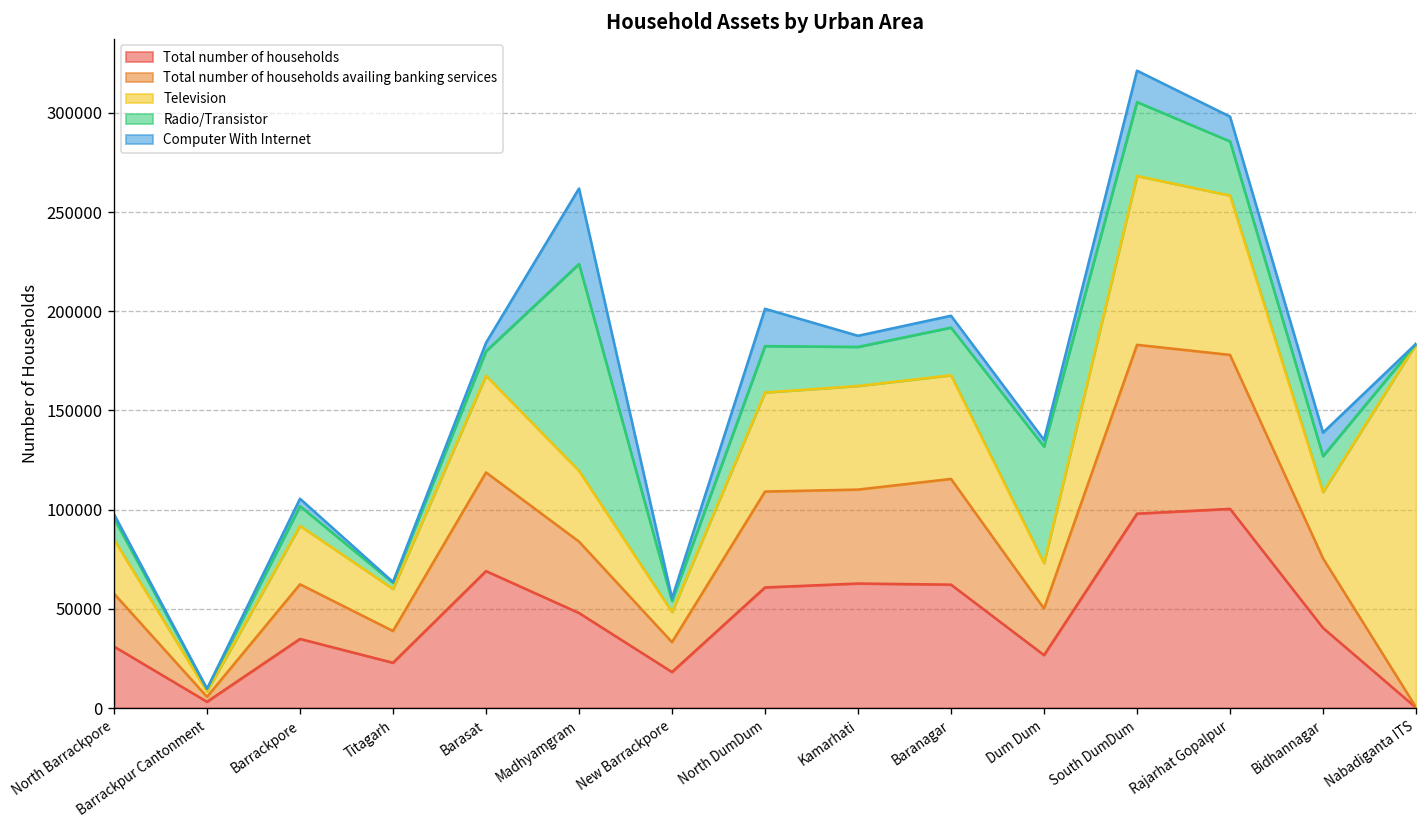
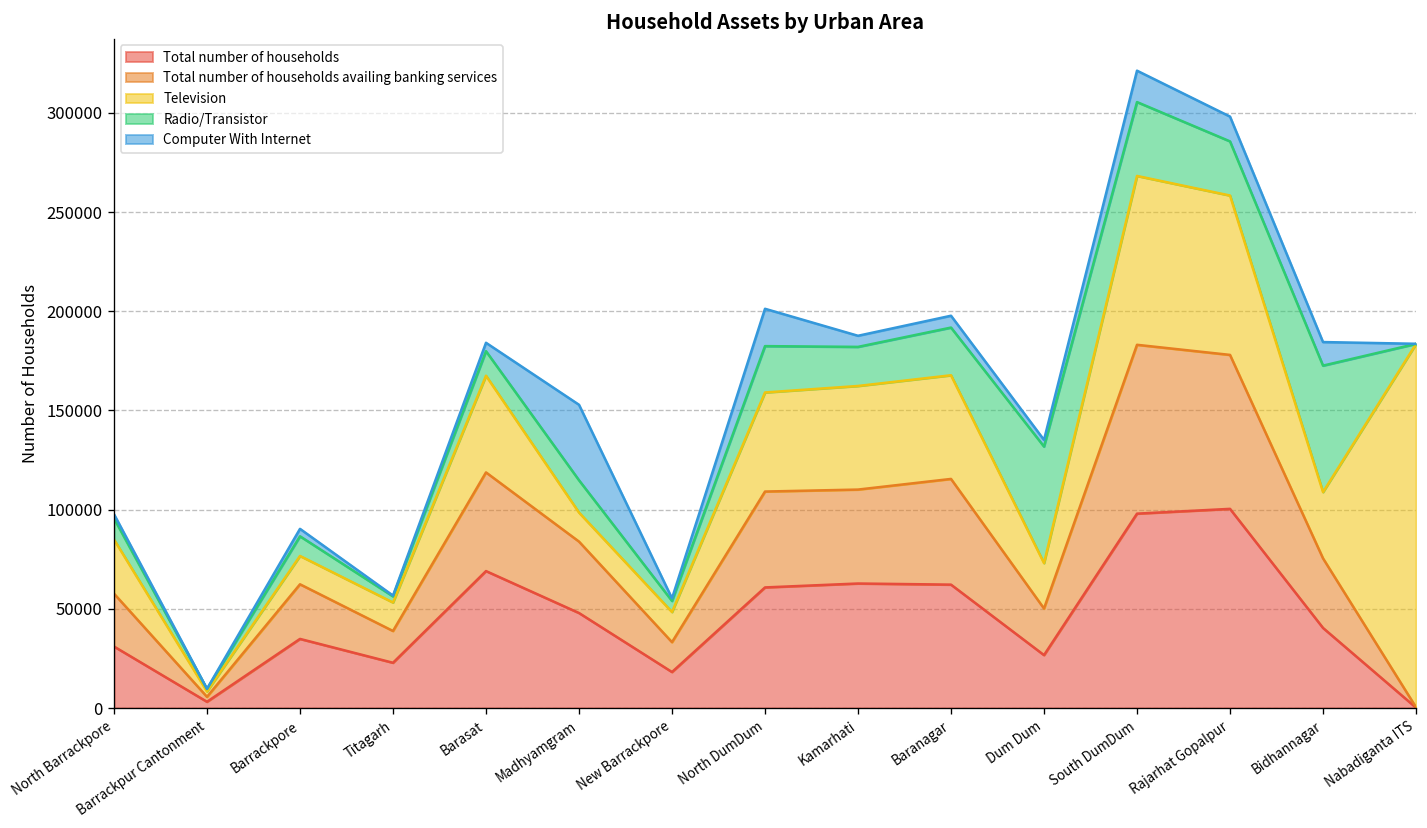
  {
    "Television": {
      "North Barrackpore": 27000,
-     "Barrackpore": 29000,
-     "Titagarh": 21000,
+     "Barrackpore": 14000,
+     "Titagarh": 14000,
      "Barasat": 49000,
-     "Madhyamgram": 36000,
+     "Madhyamgram": 15000,
      "New Barrackpore": 15000,
      "North DumDum": 50000,
      "Kamarhati": 52000,
      "Baranagar": 52000,
      "Dum Dum": 23000,
      "South DumDum": 85000,
      "Rajarhat Gopalpur": 80000,
      "Bidhannagar": 33000
    },
    "Radio/Transistor": {
      "North Barrackpore": 11000,
      "Barrackpore": 10000,
      "Barasat": 12000,
-     "Madhyamgram": 104000,
+     "Madhyamgram": 16000,
      "North DumDum": 23000,
      "Kamarhati": 20000,
      "Baranagar": 24000,
      "Dum Dum": 59000,
      "South DumDum": 37000,
      "Rajarhat Gopalpur": 27000,
-     "Bidhannagar": 18000
+     "Bidhannagar": 64000
    },
    "Computer With Internet": {
      "North Barrackpore": 2000,
      "Barrackpore": 4000,
      "Barasat": 4000,
      "Madhyamgram": 38000,
      "North DumDum": 19000,
      "Kamarhati": 6000,
      "Baranagar": 6000,
      "Dum Dum": 3000,
      "South DumDum": 16000,
      "Rajarhat Gopalpur": 12000,
      "Bidhannagar": 12000
    }
  }
